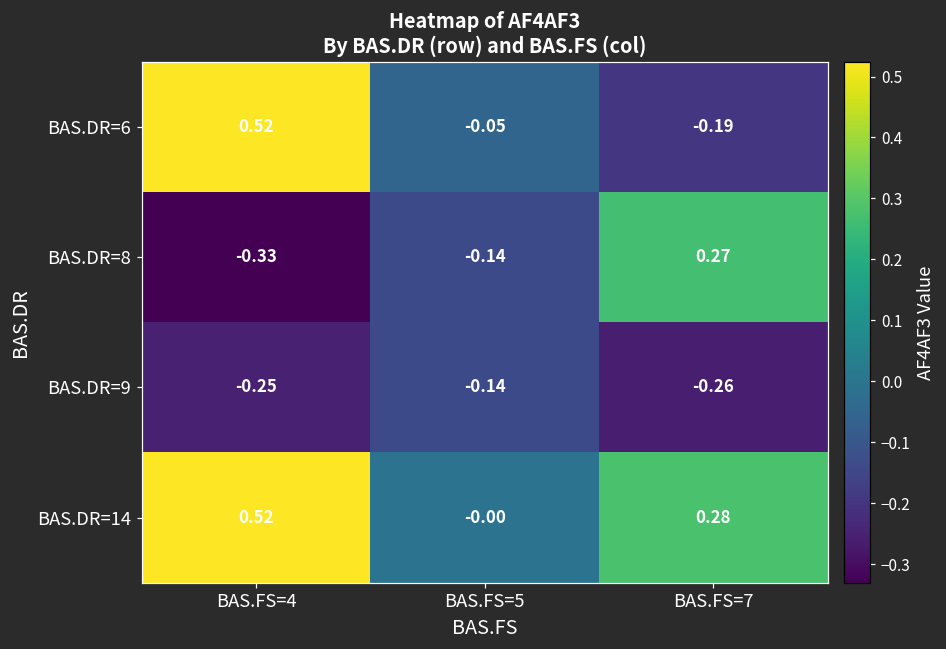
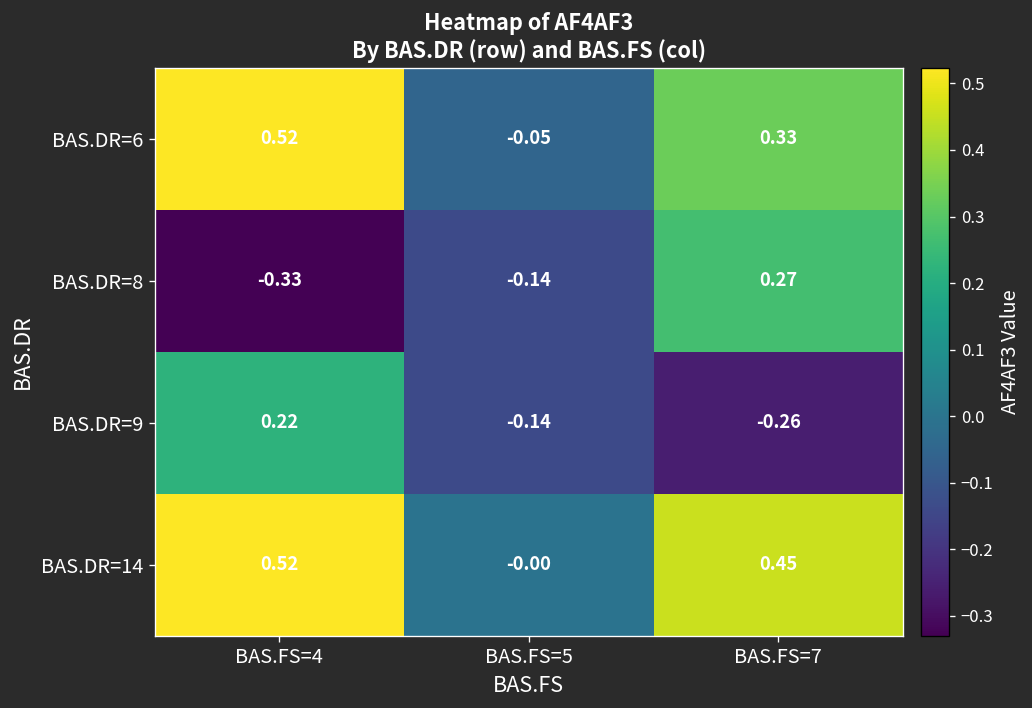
  {
    "BAS.DR=6": {
      "BAS.FS=4": 0.52,
      "BAS.FS=5": -0.05,
-     "BAS.FS=7": -0.19
+     "BAS.FS=7": 0.33
    },
    "BAS.DR=8": {
      "BAS.FS=4": -0.33,
      "BAS.FS=5": -0.14,
      "BAS.FS=7": 0.27
    },
    "BAS.DR=9": {
-     "BAS.FS=4": -0.25,
+     "BAS.FS=4": 0.22,
      "BAS.FS=5": -0.14,
      "BAS.FS=7": -0.26
    },
    "BAS.DR=14": {
      "BAS.FS=4": 0.52,
      "BAS.FS=5": -0.00,
-     "BAS.FS=7": 0.28
+     "BAS.FS=7": 0.45
    }
  }
